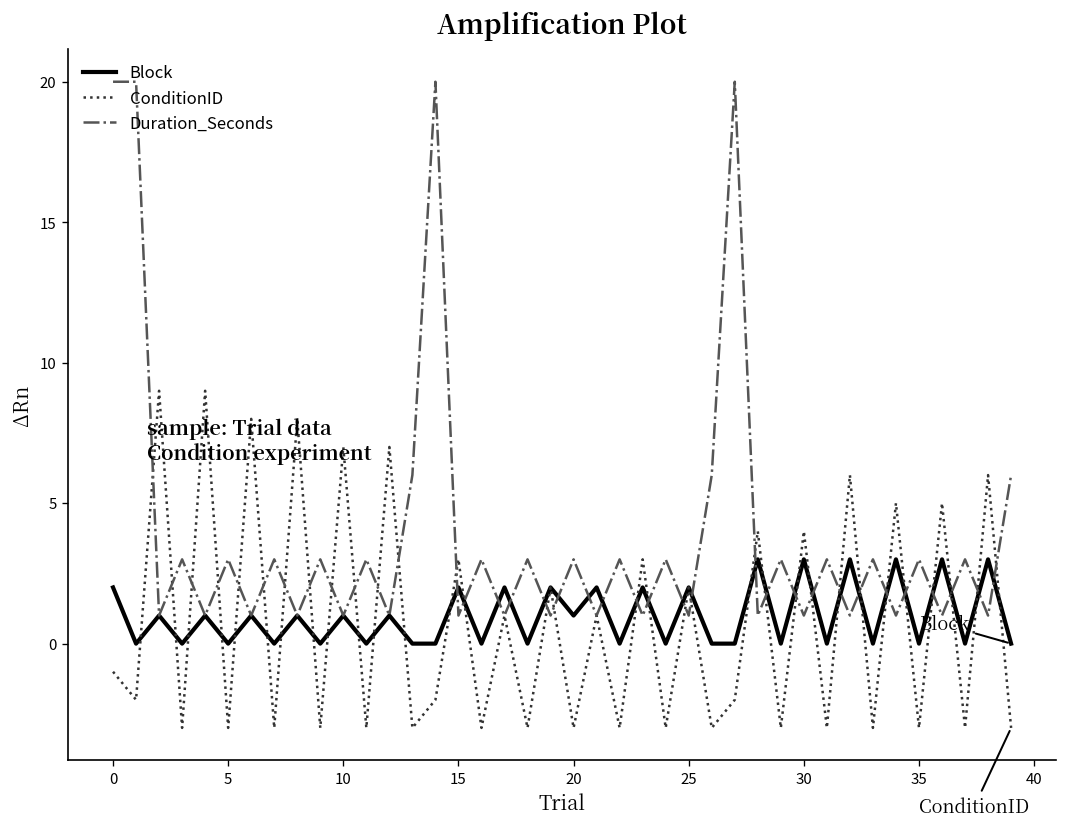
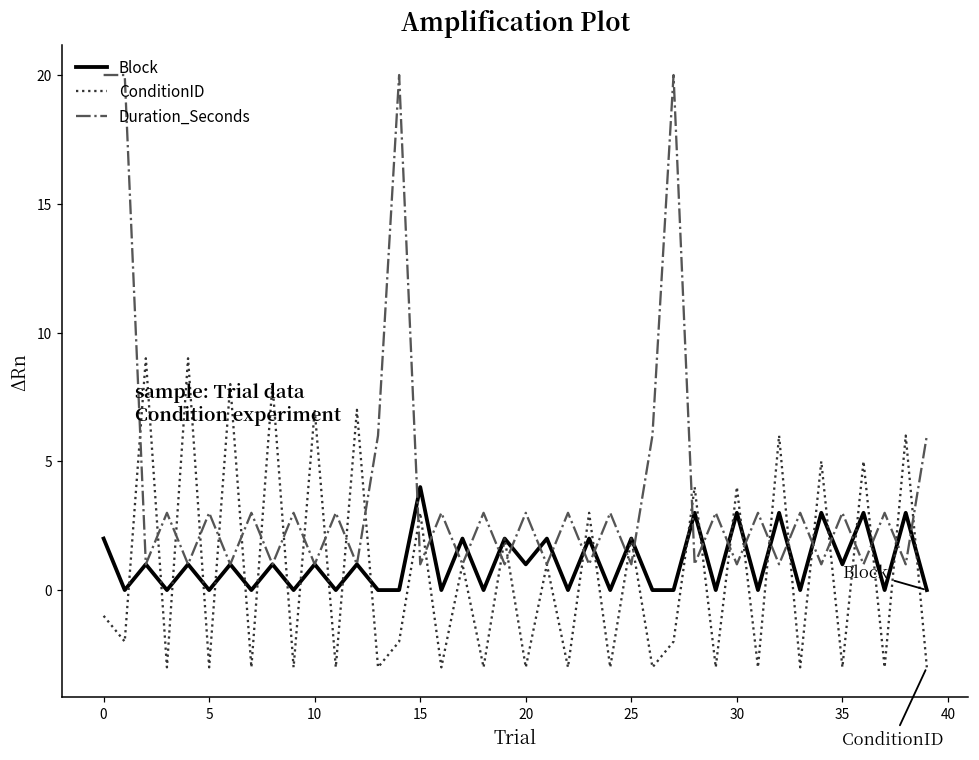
  {
    "Block": {
      "0": 2,
      "5": 0,
-     "15": 2,
+     "15": 4,
      "20": 1,
      "30": 3,
-     "35": 0
+     "35": 1
    }
  }
